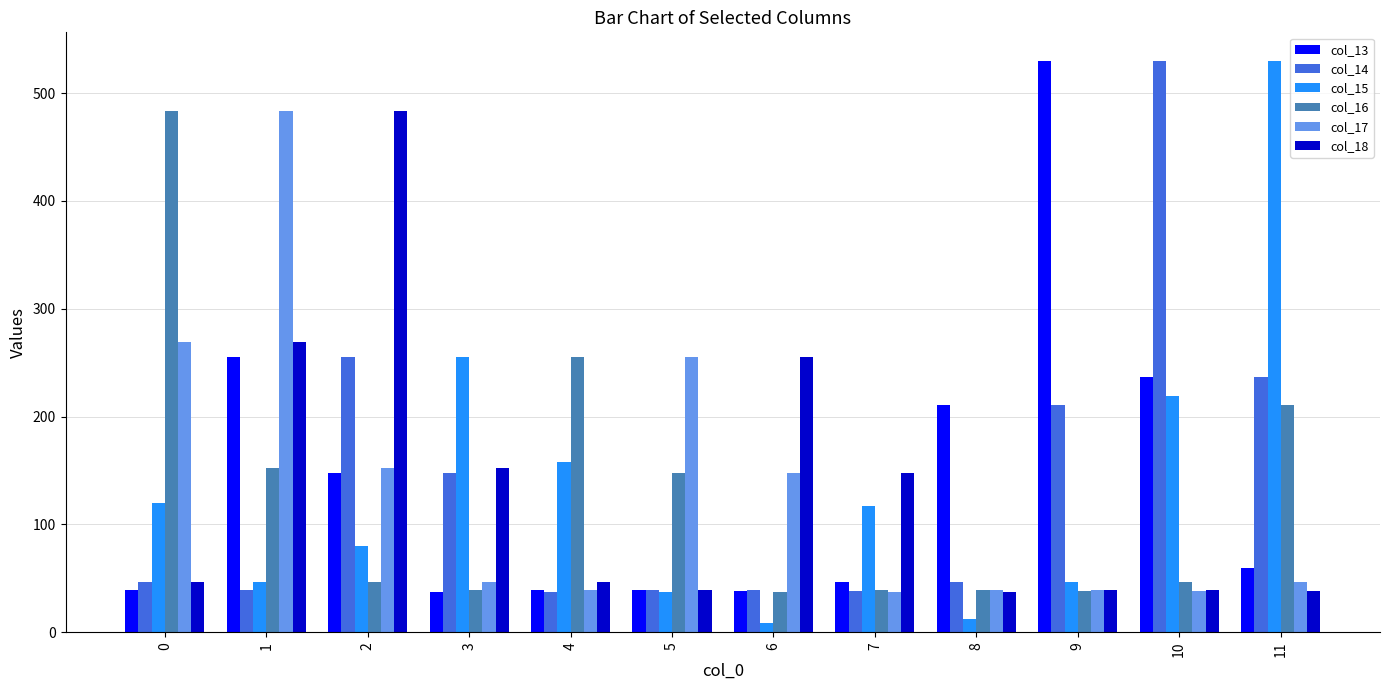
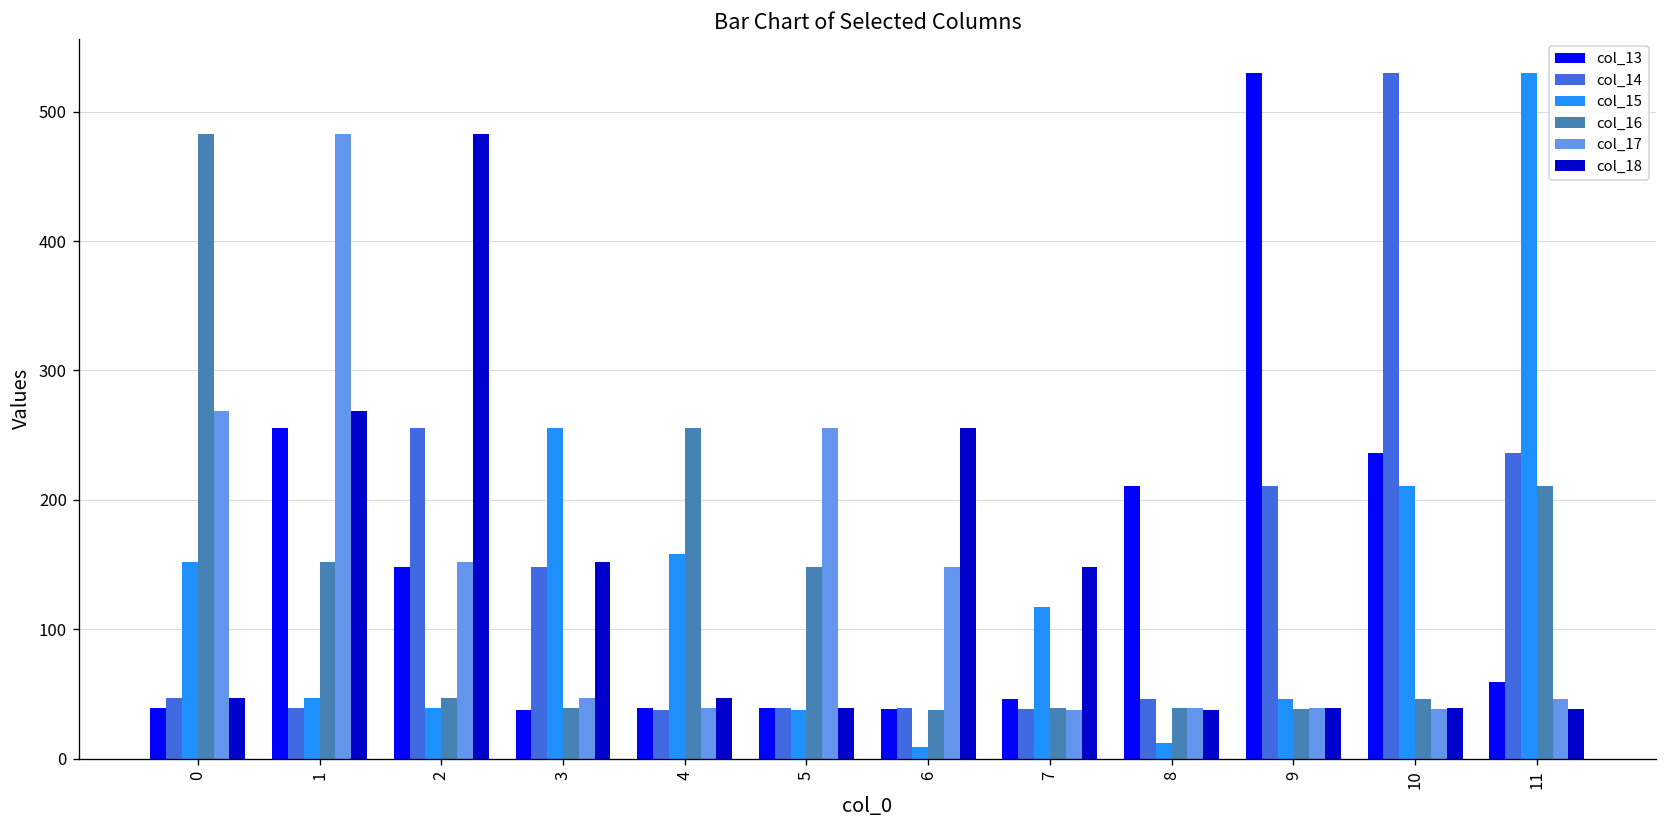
  {
    "col_15": {
-     "0": 120,
+     "0": 152,
      "1": 47,
-     "2": 80,
+     "2": 39,
      "3": 255,
      "4": 158,
      "5": 38,
      "6": 9,
      "7": 117,
      "8": 12,
      "9": 46,
-     "10": 219,
+     "10": 211,
      "11": 530
    }
  }
